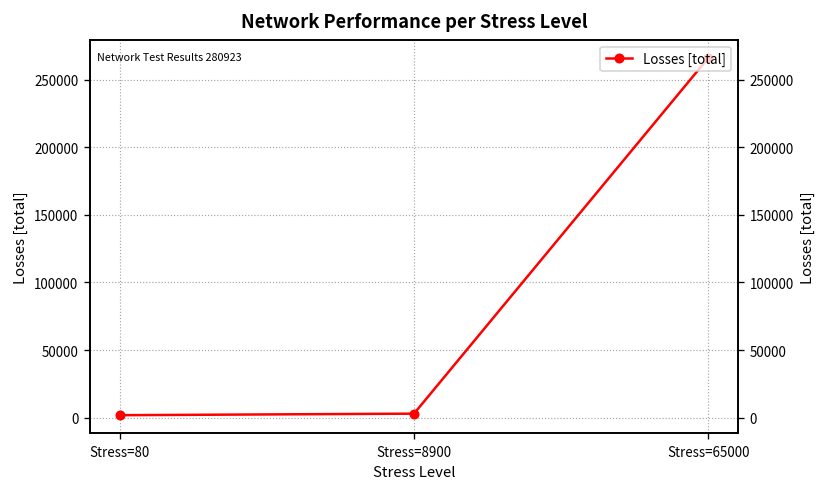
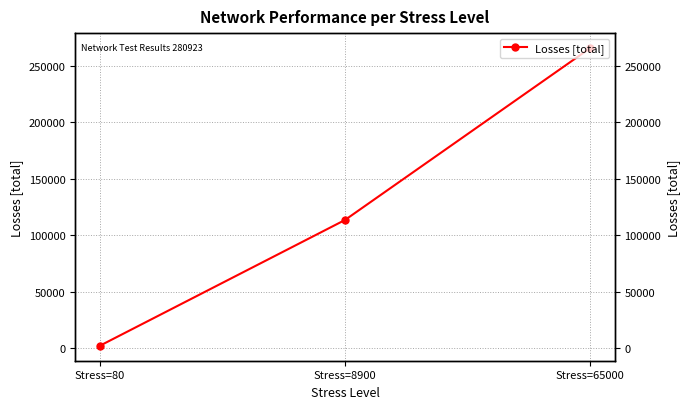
  {
    "Stress=80": 2000,
-   "Stress=8900": 3000
+   "Stress=8900": 113000
  }
